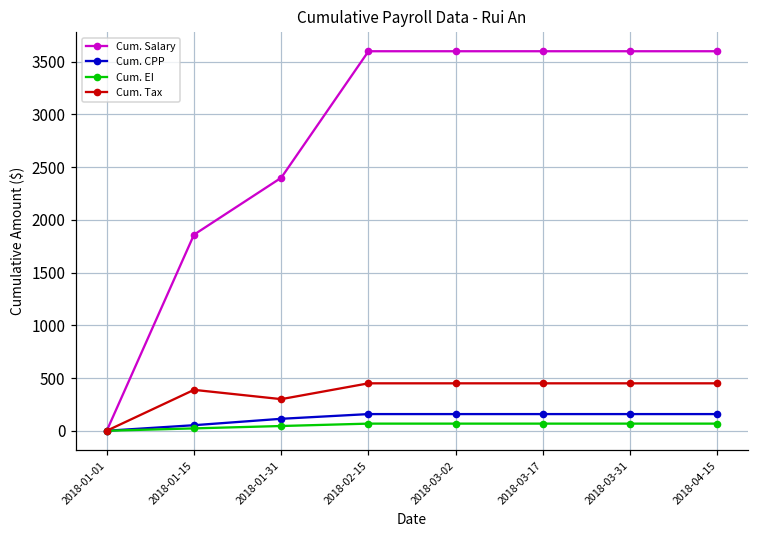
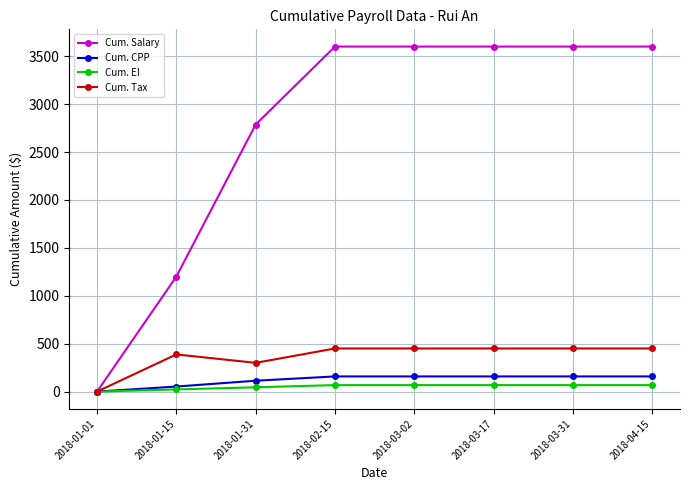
  {
    "Cum. Salary": {
-     "2018-01-15": 1900,
-     "2018-01-31": 2400,
+     "2018-01-15": 1200,
+     "2018-01-31": 2800,
      "2018-02-15": 3600,
      "2018-03-02": 3600,
      "2018-03-17": 3600,
      "2018-03-31": 3600,
      "2018-04-15": 3600
    },
    "Cum. CPP": {
      "2018-01-15": 100,
      "2018-01-31": 100,
      "2018-02-15": 200,
      "2018-03-02": 200,
      "2018-03-17": 200,
      "2018-03-31": 200,
      "2018-04-15": 200
    },
    "Cum. EI": {
      "2018-01-15": 0,
      "2018-01-31": 0,
      "2018-02-15": 100,
      "2018-03-02": 100,
      "2018-03-17": 100,
      "2018-03-31": 100,
      "2018-04-15": 100
    },
    "Cum. Tax": {
      "2018-01-15": 400,
      "2018-01-31": 300,
      "2018-02-15": 500,
      "2018-03-02": 500,
      "2018-03-17": 500,
      "2018-03-31": 500,
      "2018-04-15": 500
    }
  }
